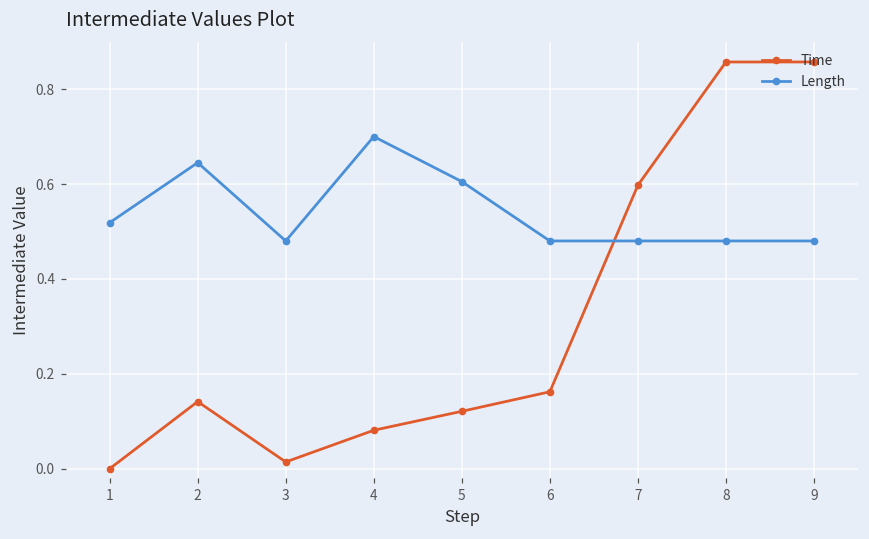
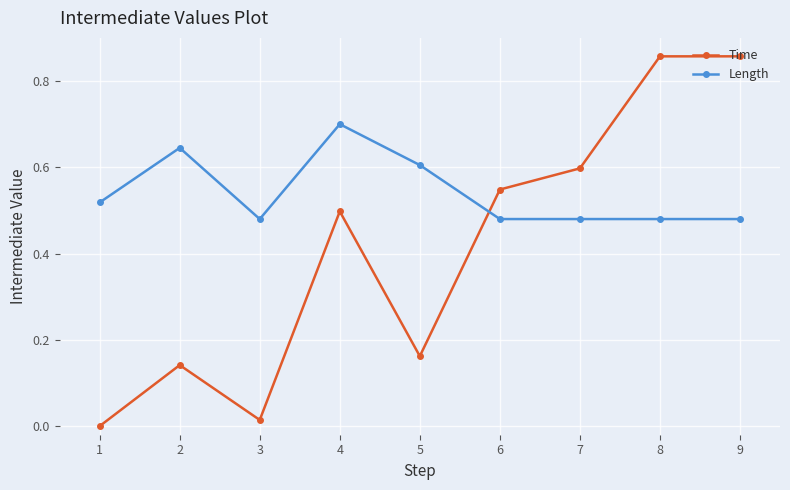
  {
    "Time": {
      "1": 0.00,
      "2": 0.14,
      "3": 0.01,
-     "4": 0.08,
-     "5": 0.12,
-     "6": 0.16,
+     "4": 0.50,
+     "5": 0.16,
+     "6": 0.55,
      "7": 0.60,
      "8": 0.86,
      "9": 0.86
    },
    "Length": {
      "1": 0.52,
      "2": 0.65,
      "3": 0.48,
      "4": 0.70,
      "5": 0.61,
      "6": 0.48,
      "7": 0.48,
      "8": 0.48,
      "9": 0.48
    }
  }
